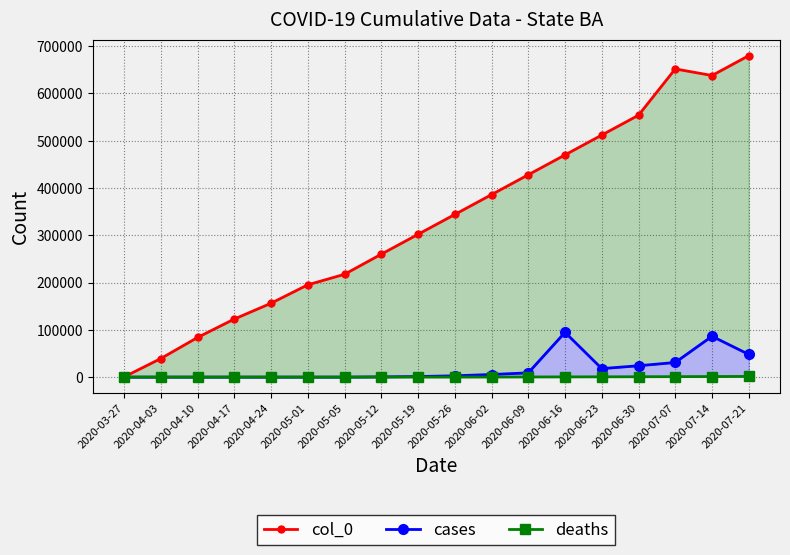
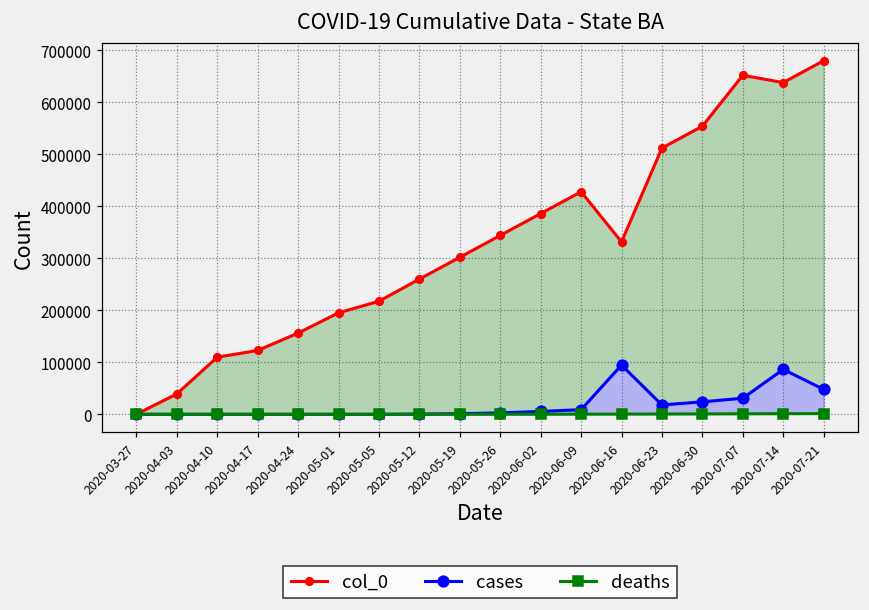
  {
    "col_0": {
      "2020-04-03": 40000,
-     "2020-04-10": 80000,
+     "2020-04-10": 110000,
      "2020-04-17": 120000,
      "2020-04-24": 160000,
      "2020-05-01": 200000,
      "2020-05-05": 220000,
      "2020-05-12": 260000,
      "2020-05-19": 300000,
      "2020-05-26": 340000,
      "2020-06-02": 390000,
      "2020-06-09": 430000,
-     "2020-06-16": 470000,
+     "2020-06-16": 330000,
      "2020-06-23": 510000,
      "2020-06-30": 550000,
      "2020-07-07": 650000,
      "2020-07-14": 640000,
      "2020-07-21": 680000
    },
    "cases": {
      "2020-06-09": 10000,
      "2020-06-16": 90000,
      "2020-06-23": 20000,
      "2020-06-30": 20000,
      "2020-07-07": 30000,
      "2020-07-14": 90000,
      "2020-07-21": 50000
    },
    "deaths": {
      "2020-06-09": 0,
      "2020-06-16": 0,
      "2020-06-23": 0,
      "2020-06-30": 0,
      "2020-07-07": 0,
      "2020-07-14": 0,
      "2020-07-21": 0
    }
  }
